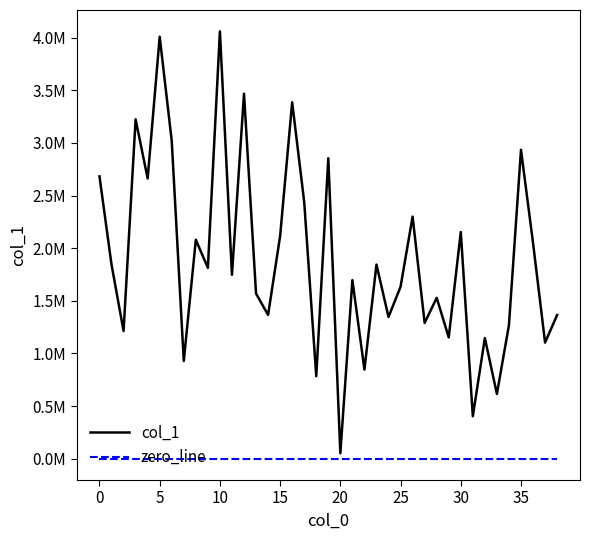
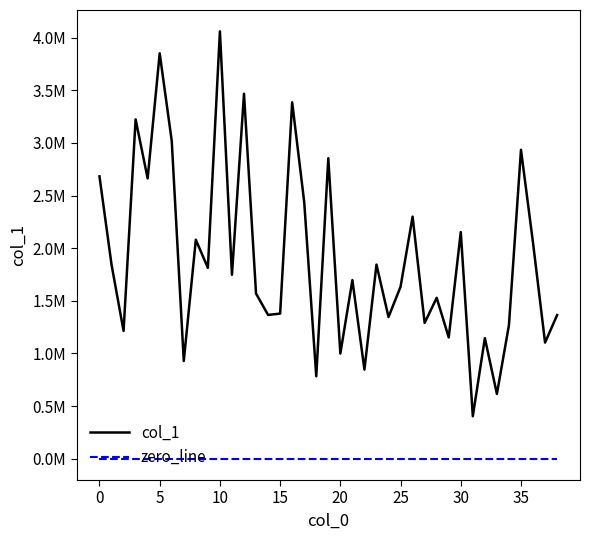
  {
    "col_1": {
      "0": 2680000,
-     "5": 4010000,
+     "5": 3850000,
      "10": 4060000,
-     "15": 2120000,
-     "20": 50000,
+     "15": 1380000,
+     "20": 1000000,
      "25": 1630000,
      "30": 2150000,
      "35": 2930000
    },
    "zero_line": {
      "0": 0,
      "5": 0,
      "10": 0,
      "15": 0,
      "20": 0,
      "25": 0,
      "30": 0,
      "35": 0
    }
  }
